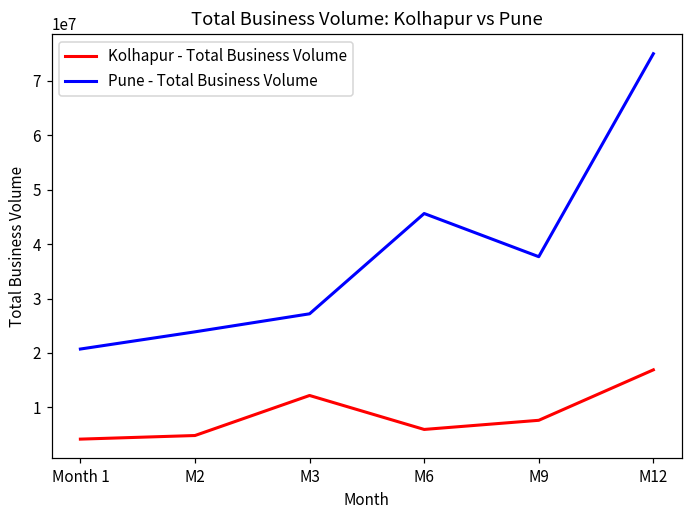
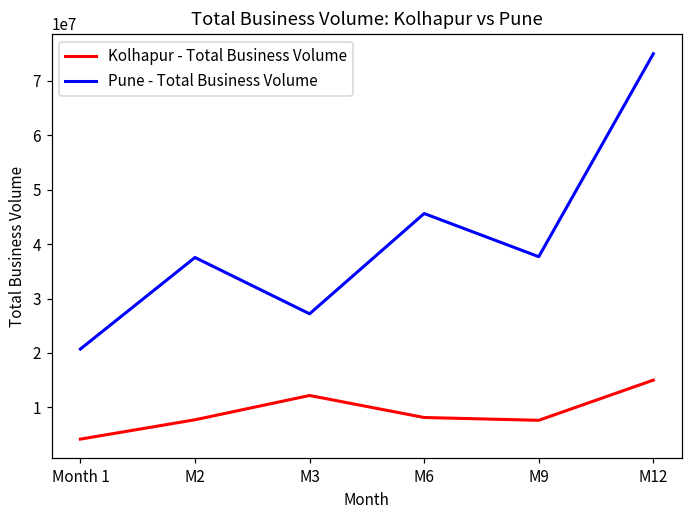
  {
    "Kolhapur - Total Business Volume": {
      "Month 1": 4000000,
-     "M2": 5000000,
+     "M2": 8000000,
      "M3": 12000000,
-     "M6": 6000000,
+     "M6": 8000000,
      "M9": 8000000,
-     "M12": 17000000
+     "M12": 15000000
    },
    "Pune - Total Business Volume": {
      "Month 1": 21000000,
-     "M2": 24000000,
+     "M2": 38000000,
      "M3": 27000000,
      "M6": 46000000,
      "M9": 38000000,
      "M12": 75000000
    }
  }
